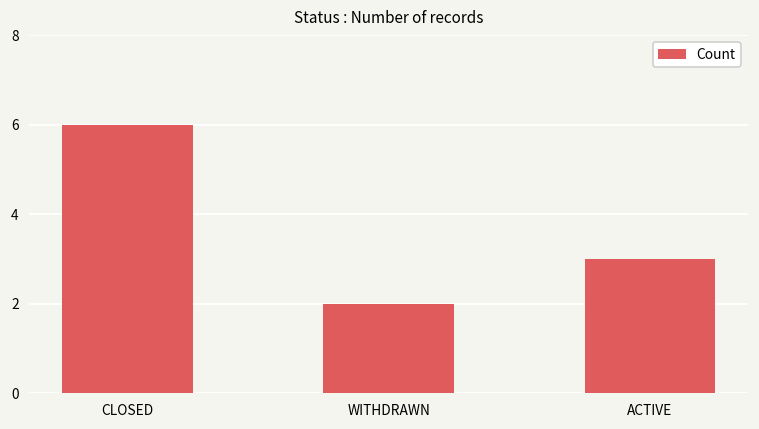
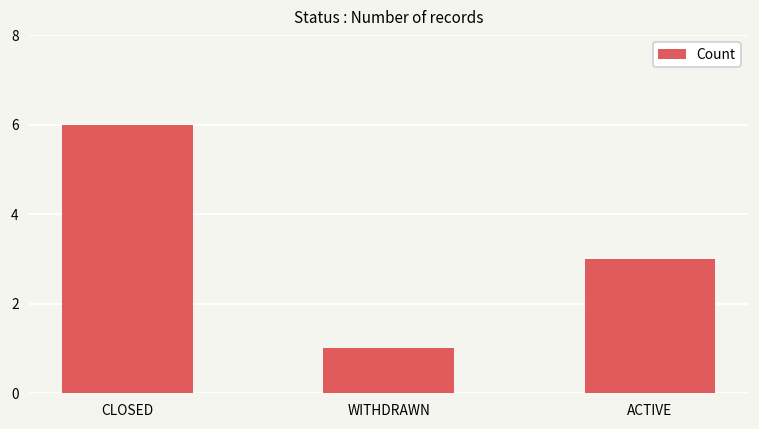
  {
    "CLOSED": 6,
-   "WITHDRAWN": 2,
+   "WITHDRAWN": 1,
    "ACTIVE": 3
  }
